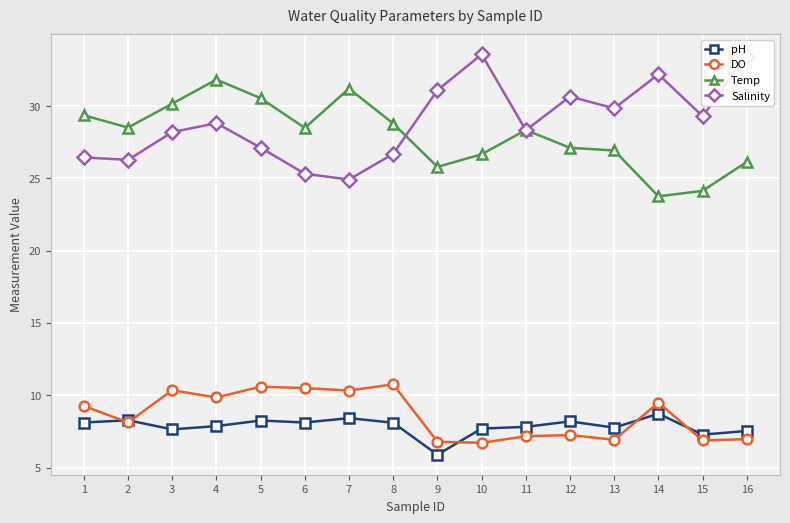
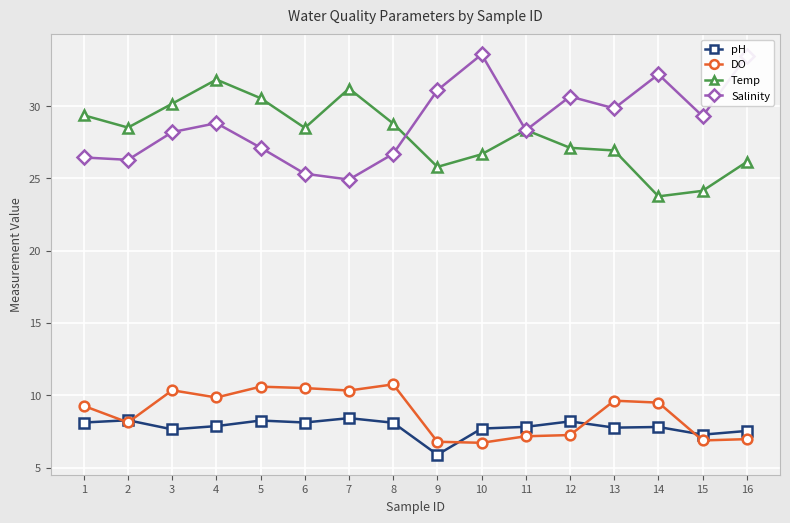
  {
    "pH": {
      "1": 8.1,
      "3": 7.6,
      "4": 7.9,
      "5": 8.3,
      "6": 8.1,
      "7": 8.4,
      "8": 8.1,
      "9": 5.9,
      "10": 7.7,
      "11": 7.8,
      "12": 8.2,
      "13": 7.8,
-     "14": 8.7,
+     "14": 7.8,
      "15": 7.3,
      "16": 7.5
    },
    "DO": {
      "1": 9.3,
      "3": 10.3,
      "4": 9.8,
      "5": 10.6,
      "6": 10.5,
      "7": 10.3,
      "8": 10.8,
      "9": 6.8,
      "10": 6.7,
      "11": 7.2,
      "12": 7.2,
-     "13": 6.9,
+     "13": 9.6,
      "14": 9.5,
      "15": 6.9,
      "16": 7.0
    },
    "Temp": {
      "1": 29.4,
      "2": 28.5,
      "3": 30.2,
      "4": 31.8,
      "5": 30.5,
      "6": 28.5,
      "7": 31.2,
      "8": 28.8,
      "9": 25.8,
      "10": 26.7,
      "12": 27.1,
      "13": 26.9,
      "14": 23.8,
      "15": 24.1,
      "16": 26.1
    },
    "Salinity": {
      "1": 26.4,
      "2": 26.3,
      "3": 28.2,
      "4": 28.8,
      "5": 27.1,
      "6": 25.3,
      "7": 24.9,
      "8": 26.7,
      "9": 31.1,
      "10": 33.6,
      "12": 30.7,
      "13": 29.8,
      "14": 32.2,
      "15": 29.3
    }
  }
